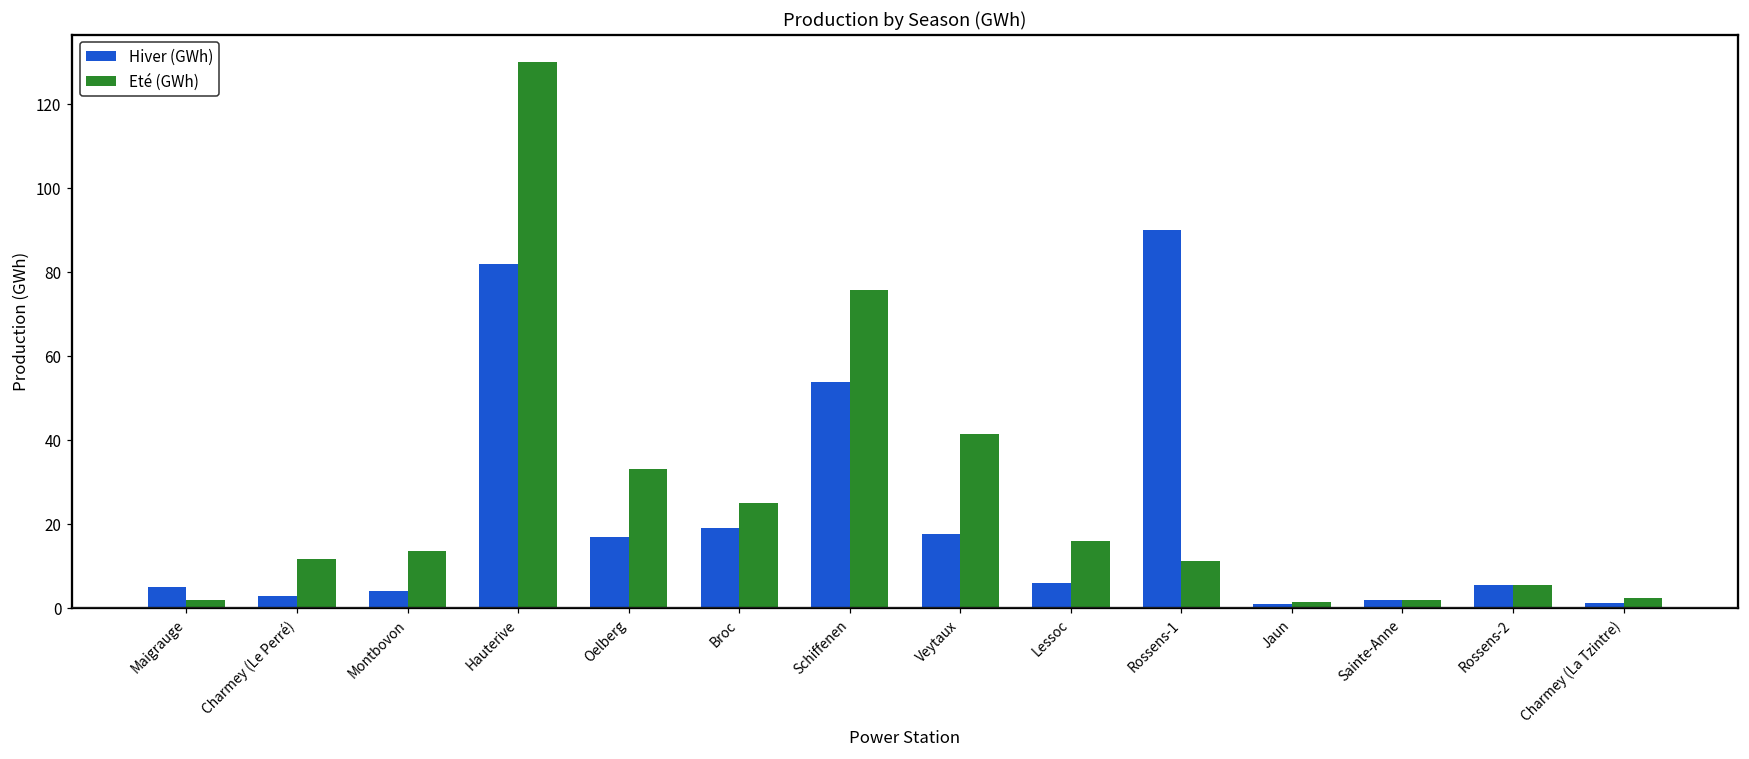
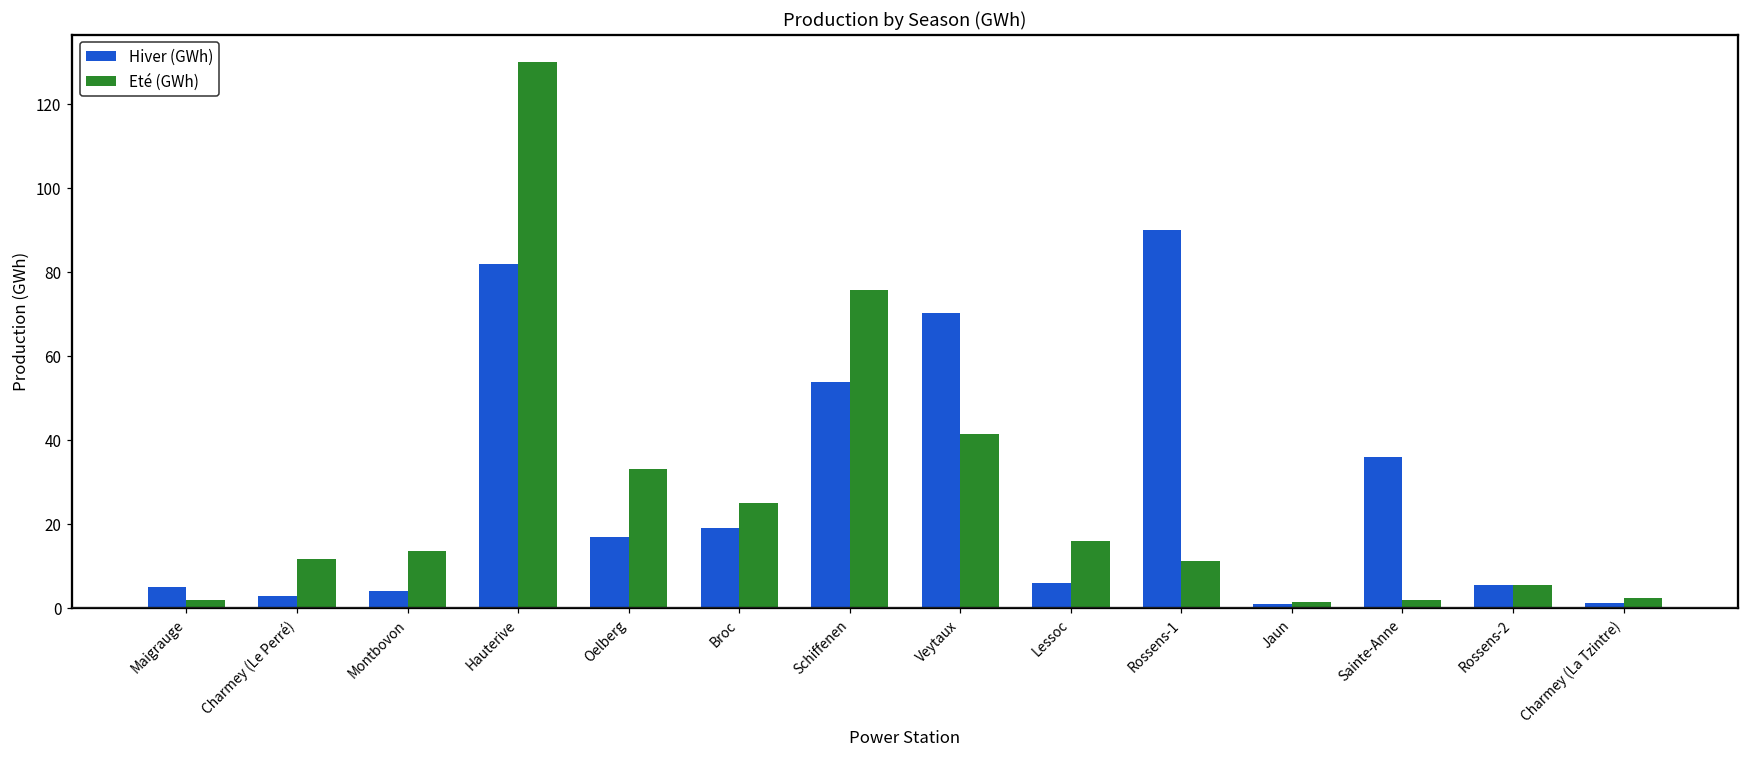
  {
    "Hiver (GWh)": {
      "Maigrauge": 5,
      "Charmey (Le Perré)": 3,
      "Montbovon": 4,
      "Hauterive": 82,
      "Oelberg": 17,
      "Broc": 19,
      "Schiffenen": 54,
-     "Veytaux": 18,
+     "Veytaux": 70,
      "Lessoc": 6,
      "Rossens-1": 90,
      "Jaun": 1,
-     "Sainte-Anne": 2,
+     "Sainte-Anne": 36,
      "Rossens-2": 6,
      "Charmey (La Tzintre)": 1
    },
    "Eté (GWh)": {
      "Maigrauge": 2,
      "Charmey (Le Perré)": 12,
      "Montbovon": 14,
      "Hauterive": 130,
      "Oelberg": 33,
      "Broc": 25,
      "Schiffenen": 76,
      "Veytaux": 42,
      "Lessoc": 16,
      "Rossens-1": 11,
      "Jaun": 1,
      "Sainte-Anne": 2,
      "Rossens-2": 6,
      "Charmey (La Tzintre)": 2
    }
  }
